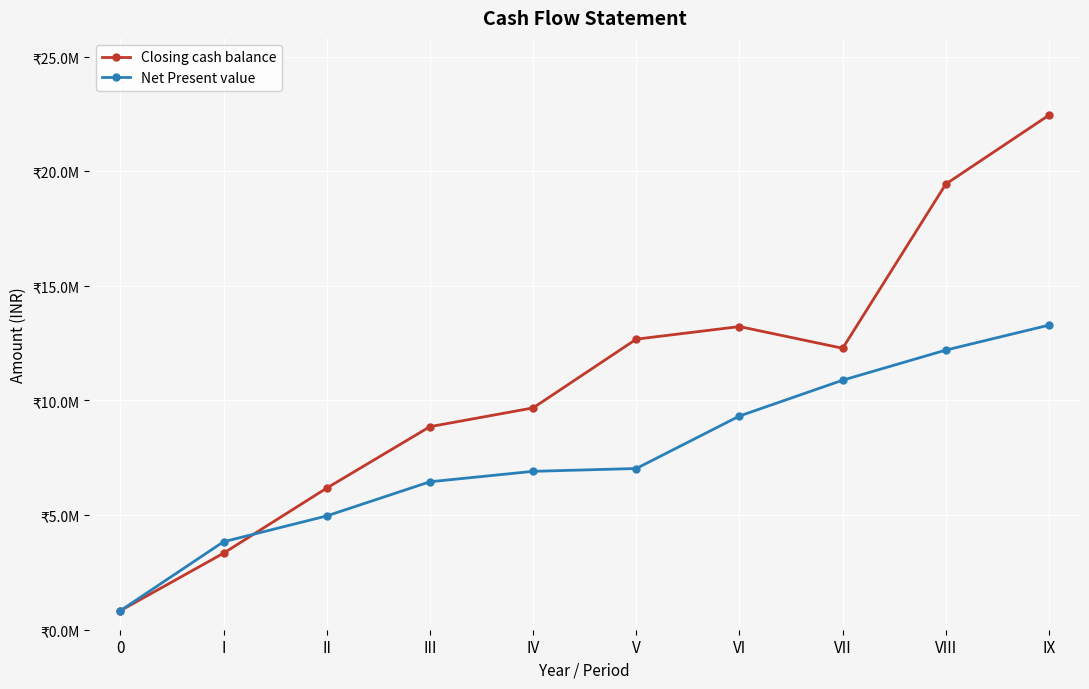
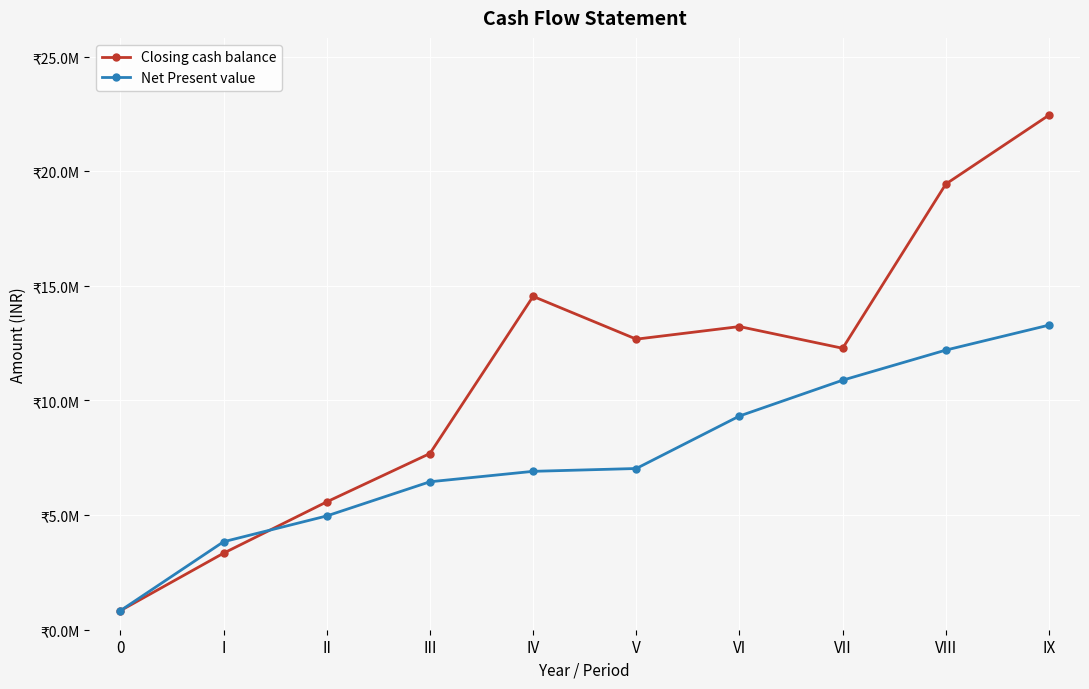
  {
    "Closing cash balance": {
      "I": "₹3300000",
-     "II": "₹6200000",
-     "III": "₹8900000",
-     "IV": "₹9700000",
+     "II": "₹5600000",
+     "III": "₹7700000",
+     "IV": "₹14500000",
      "V": "₹12700000",
      "VI": "₹13200000",
      "VII": "₹12300000",
      "VIII": "₹19400000",
      "IX": "₹22400000"
    },
    "Net Present value": {
      "I": "₹3800000",
      "II": "₹5000000",
      "III": "₹6500000",
      "IV": "₹6900000",
      "V": "₹7000000",
      "VI": "₹9300000",
      "VII": "₹10900000",
      "VIII": "₹12200000",
      "IX": "₹13300000"
    }
  }
